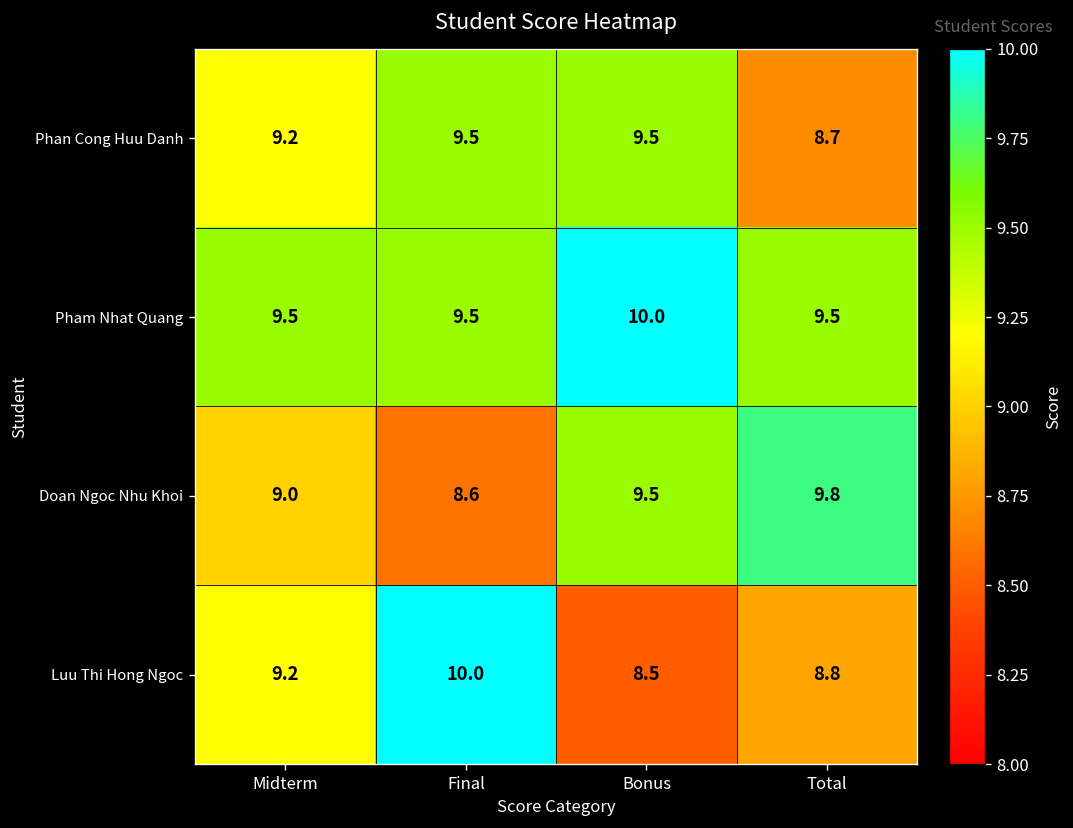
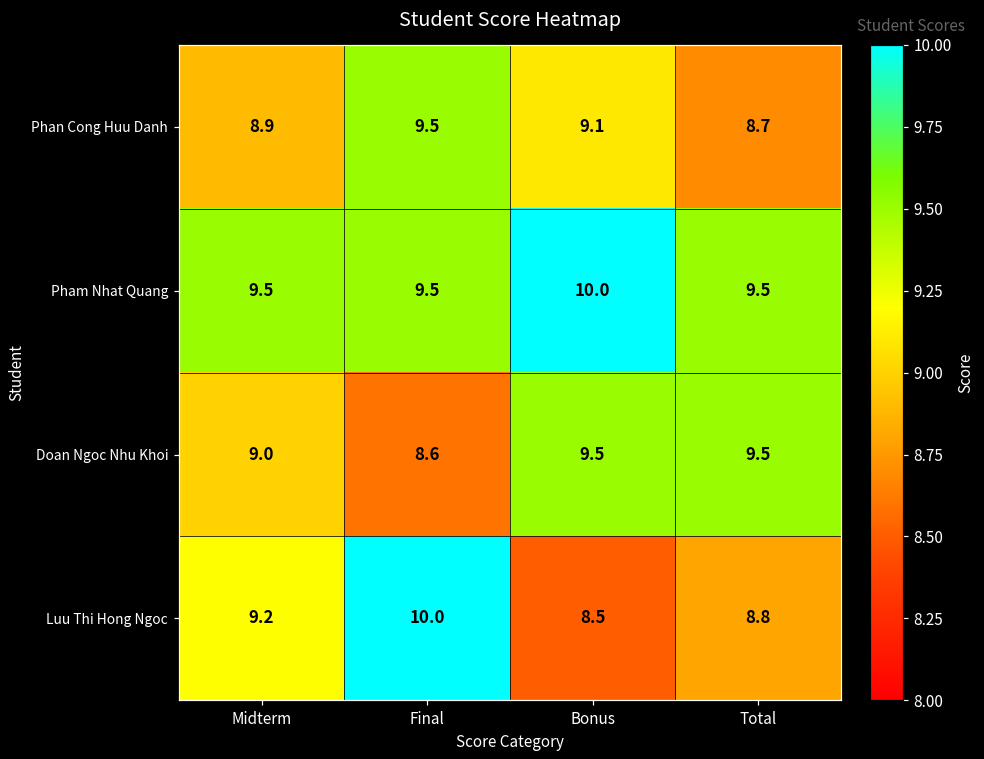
  {
    "Phan Cong Huu Danh": {
-     "Midterm": 9.2,
+     "Midterm": 8.9,
      "Final": 9.5,
-     "Bonus": 9.5,
+     "Bonus": 9.1,
      "Total": 8.7
    },
    "Pham Nhat Quang": {
      "Midterm": 9.5,
      "Final": 9.5,
      "Bonus": 10.0,
      "Total": 9.5
    },
    "Doan Ngoc Nhu Khoi": {
      "Midterm": 9.0,
      "Final": 8.6,
      "Bonus": 9.5,
-     "Total": 9.8
+     "Total": 9.5
    },
    "Luu Thi Hong Ngoc": {
      "Midterm": 9.2,
      "Final": 10.0,
      "Bonus": 8.5,
      "Total": 8.8
    }
  }
